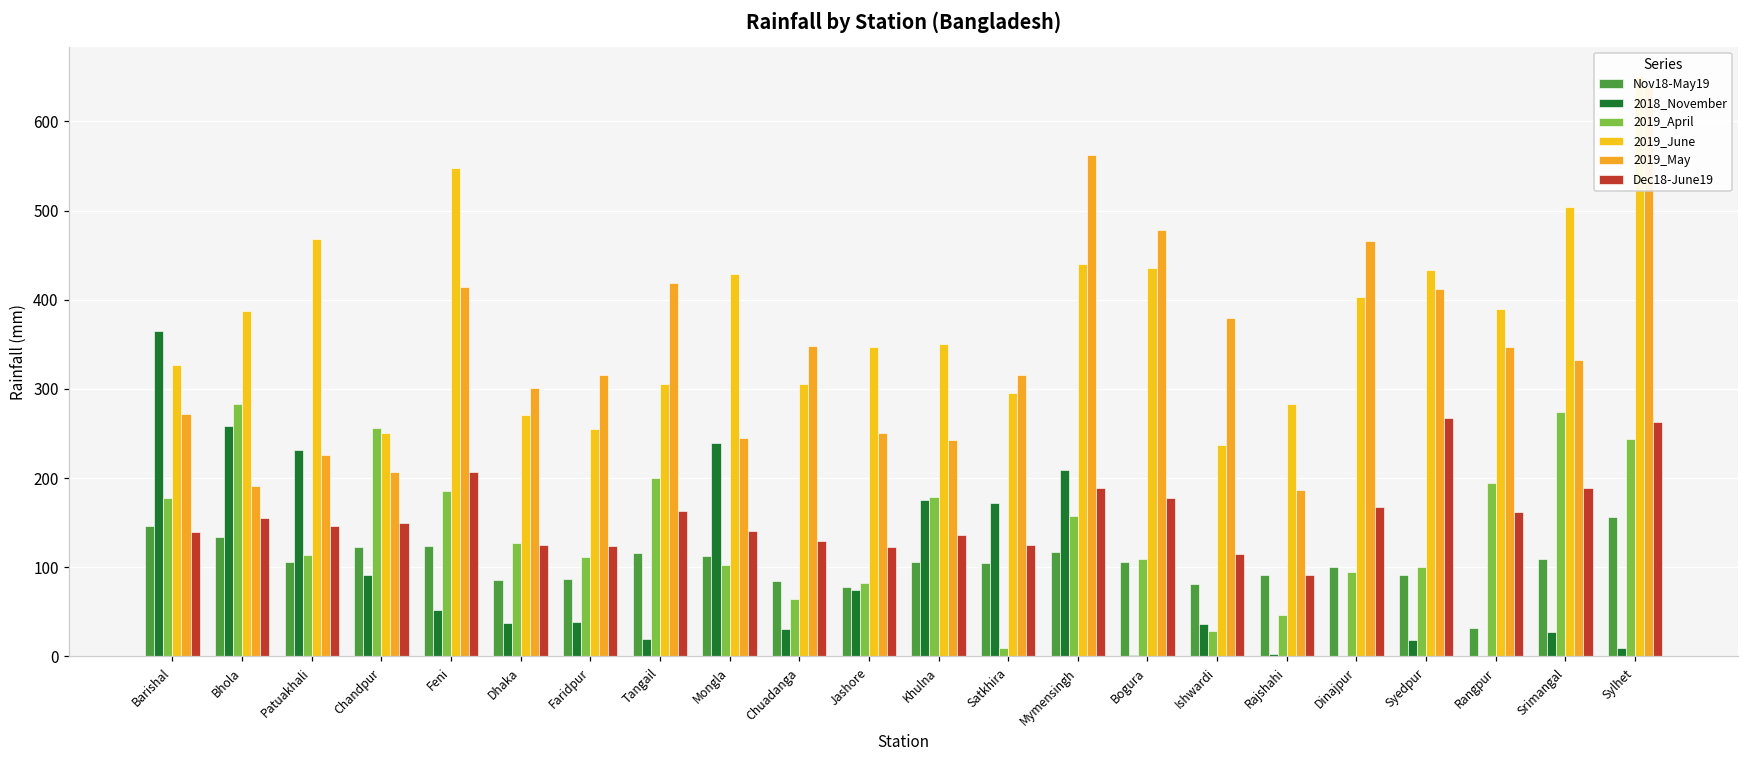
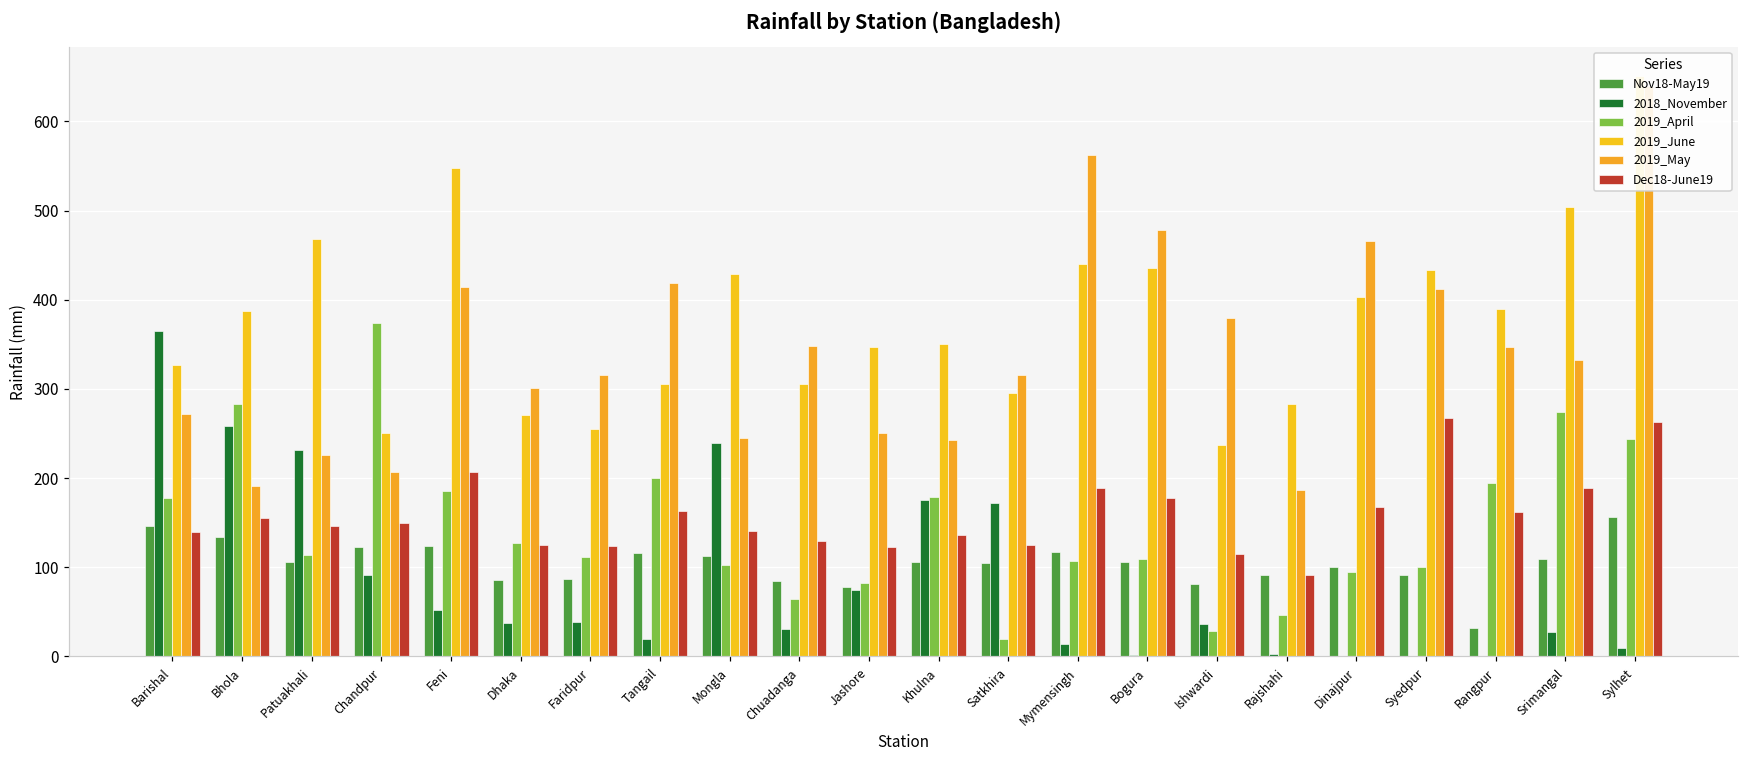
  {
    "Nov18-May19": {
      "Barishal": 150,
      "Bhola": 130,
      "Patuakhali": 110,
      "Chandpur": 120,
      "Feni": 120,
      "Dhaka": 90,
      "Faridpur": 90,
      "Tangail": 120,
      "Mongla": 110,
      "Chuadanga": 80,
      "Jashore": 80,
      "Khulna": 110,
      "Satkhira": 110,
      "Mymensingh": 120,
      "Bogura": 110,
      "Ishwardi": 80,
      "Rajshahi": 90,
      "Dinajpur": 100,
      "Syedpur": 90,
      "Rangpur": 30,
      "Srimangal": 110,
      "Sylhet": 160
    },
    "2018_November": {
      "Barishal": 370,
      "Bhola": 260,
      "Patuakhali": 230,
      "Chandpur": 90,
      "Feni": 50,
      "Dhaka": 40,
      "Faridpur": 40,
      "Tangail": 20,
      "Mongla": 240,
      "Chuadanga": 30,
      "Jashore": 80,
      "Khulna": 180,
      "Satkhira": 170,
-     "Mymensingh": 210,
+     "Mymensingh": 10,
      "Ishwardi": 40,
      "Dinajpur": 0,
-     "Syedpur": 20,
+     "Syedpur": 0,
      "Rangpur": 0,
      "Srimangal": 30,
      "Sylhet": 10
    },
    "2019_April": {
      "Barishal": 180,
      "Bhola": 280,
      "Patuakhali": 110,
-     "Chandpur": 260,
+     "Chandpur": 370,
      "Feni": 190,
      "Dhaka": 130,
      "Faridpur": 110,
      "Tangail": 200,
      "Mongla": 100,
      "Chuadanga": 70,
      "Jashore": 80,
      "Khulna": 180,
-     "Satkhira": 10,
-     "Mymensingh": 160,
+     "Satkhira": 20,
+     "Mymensingh": 110,
      "Bogura": 110,
      "Ishwardi": 30,
      "Rajshahi": 50,
      "Dinajpur": 100,
      "Syedpur": 100,
      "Rangpur": 190,
      "Srimangal": 270,
      "Sylhet": 240
    },
    "Dec18-June19": {
      "Barishal": 140,
      "Bhola": 150,
      "Patuakhali": 150,
      "Chandpur": 150,
      "Feni": 210,
      "Dhaka": 130,
      "Faridpur": 120,
      "Tangail": 160,
      "Mongla": 140,
      "Chuadanga": 130,
      "Jashore": 120,
      "Khulna": 140,
      "Satkhira": 130,
      "Mymensingh": 190,
      "Bogura": 180,
      "Ishwardi": 120,
      "Rajshahi": 90,
      "Dinajpur": 170,
      "Syedpur": 270,
      "Rangpur": 160,
      "Srimangal": 190,
      "Sylhet": 260
    }
  }
